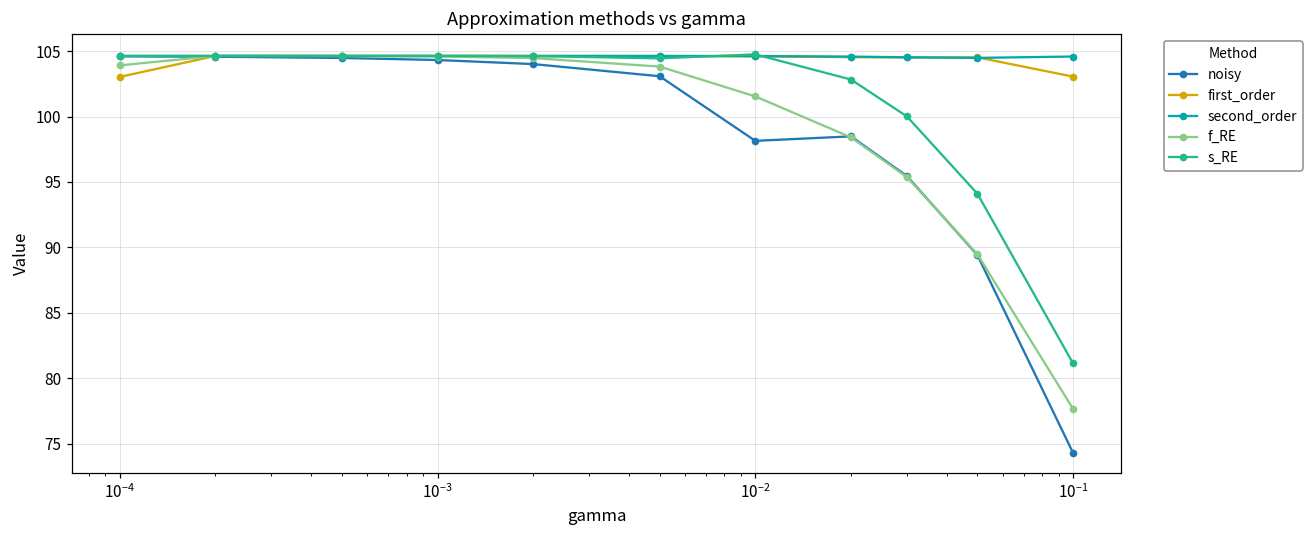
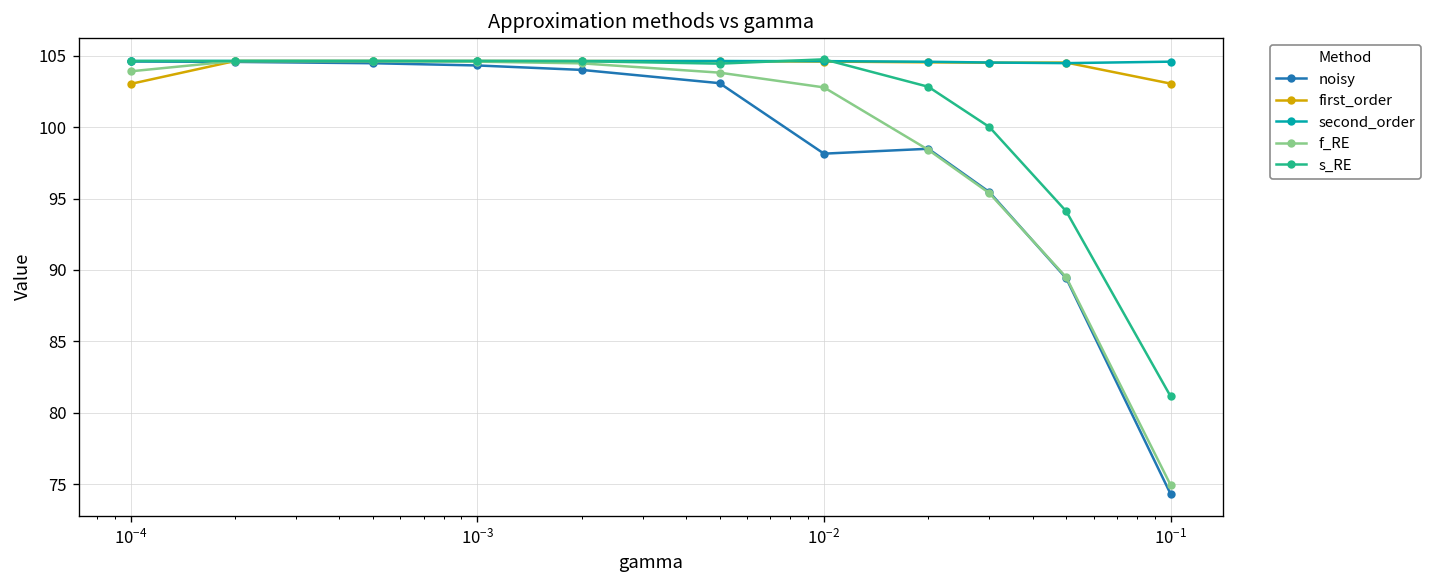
  {
    "noisy": {
      "10^-3": 104.3,
      "10^-2": 98.1,
      "10^-1": 74.3
    },
    "first_order": {
      "10^-4": 103.0,
      "10^-1": 103.0
    },
    "f_RE": {
      "10^-4": 103.9,
-     "10^-2": 101.5,
-     "10^-1": 77.7
+     "10^-2": 102.8,
+     "10^-1": 74.9
    }
  }
